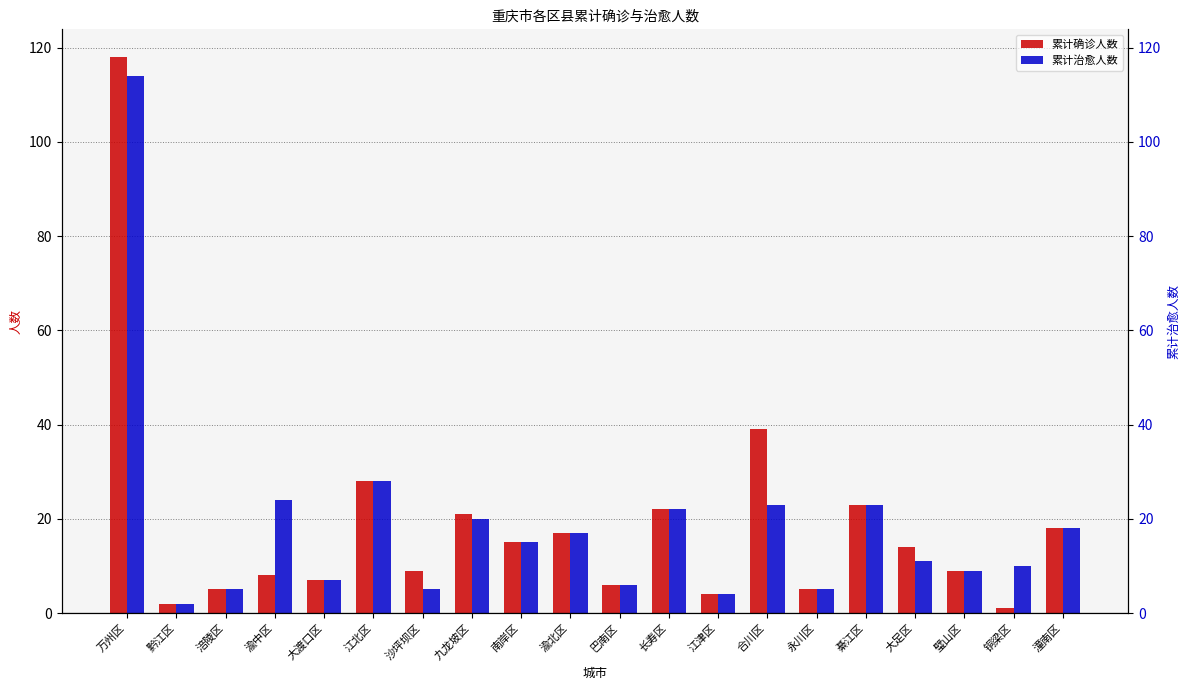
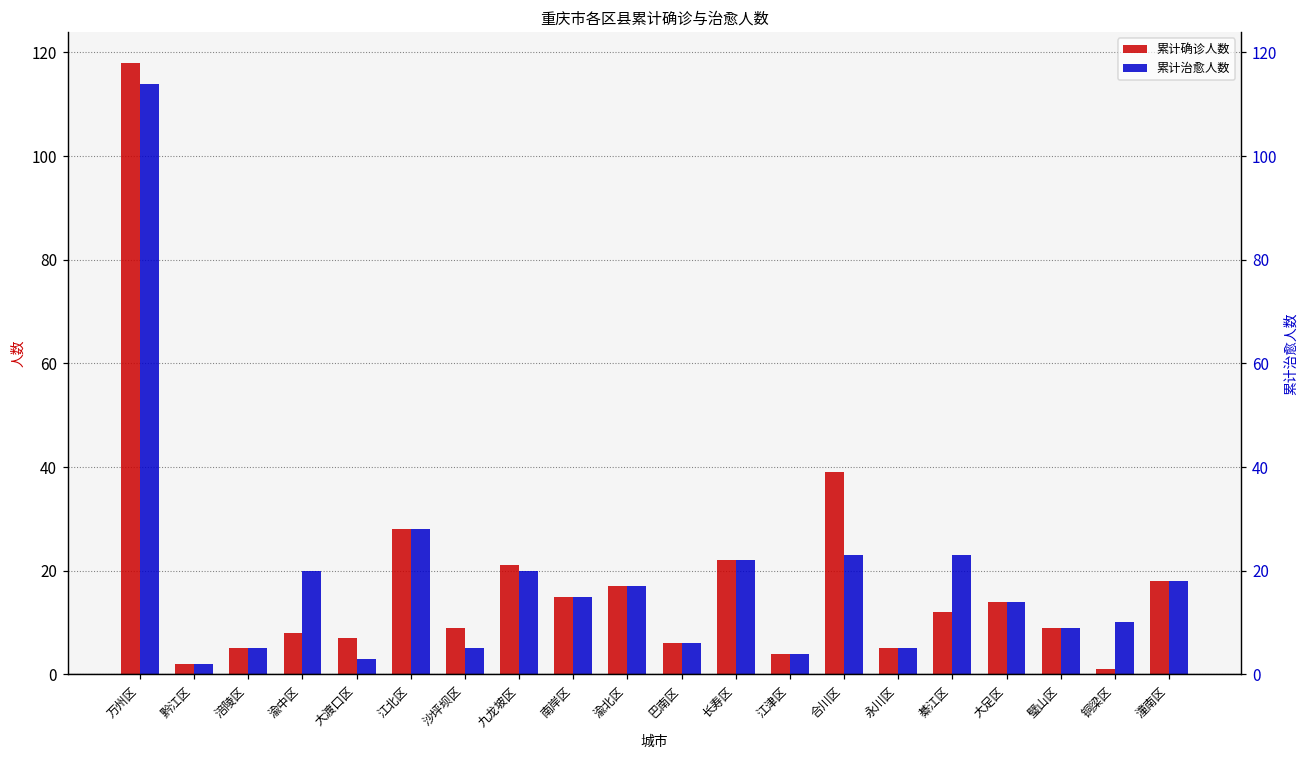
  {
    "累计确诊人数": {
      "万州区": 118,
      "黔江区": 2,
      "涪陵区": 5,
      "渝中区": 8,
      "大渡口区": 7,
      "江北区": 28,
      "沙坪坝区": 9,
      "九龙坡区": 21,
      "南岸区": 15,
      "渝北区": 17,
      "巴南区": 6,
      "长寿区": 22,
      "江津区": 4,
      "合川区": 39,
      "永川区": 5,
-     "綦江区": 23,
+     "綦江区": 12,
      "大足区": 14,
      "璧山区": 9,
      "铜梁区": 1,
      "潼南区": 18
    },
    "累计治愈人数": {
      "万州区": 114,
      "黔江区": 2,
      "涪陵区": 5,
-     "渝中区": 24,
-     "大渡口区": 7,
+     "渝中区": 20,
+     "大渡口区": 3,
      "江北区": 28,
      "沙坪坝区": 5,
      "九龙坡区": 20,
      "南岸区": 15,
      "渝北区": 17,
      "巴南区": 6,
      "长寿区": 22,
      "江津区": 4,
      "合川区": 23,
      "永川区": 5,
      "綦江区": 23,
-     "大足区": 11,
+     "大足区": 14,
      "璧山区": 9,
      "铜梁区": 10,
      "潼南区": 18
    }
  }
